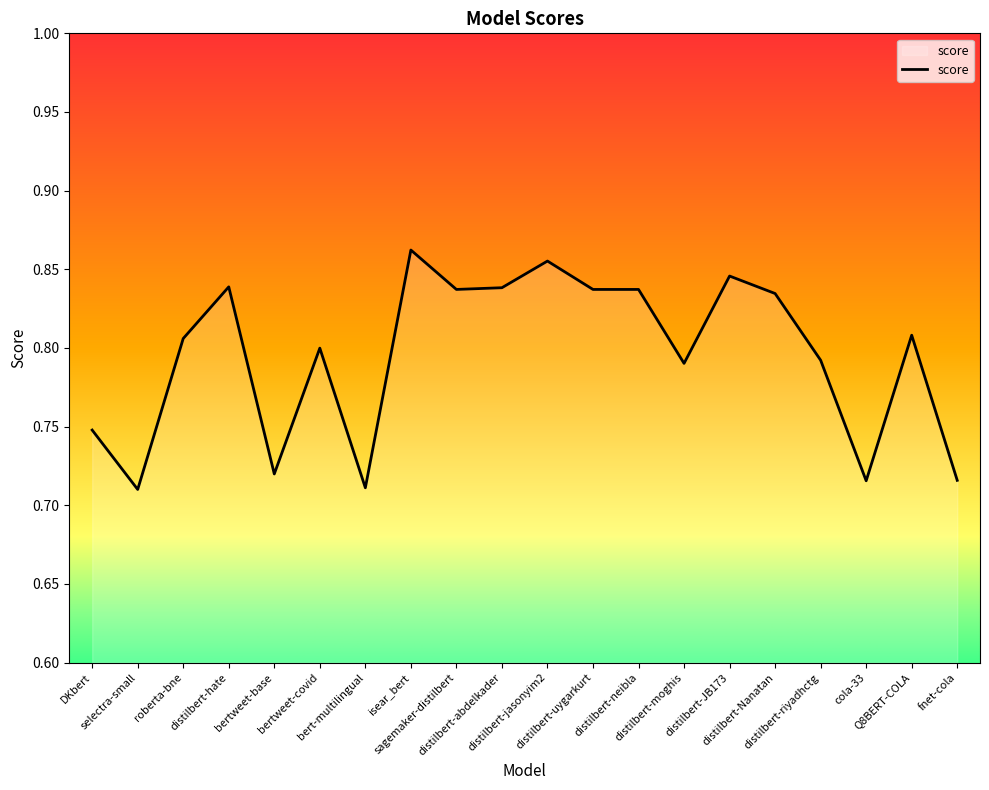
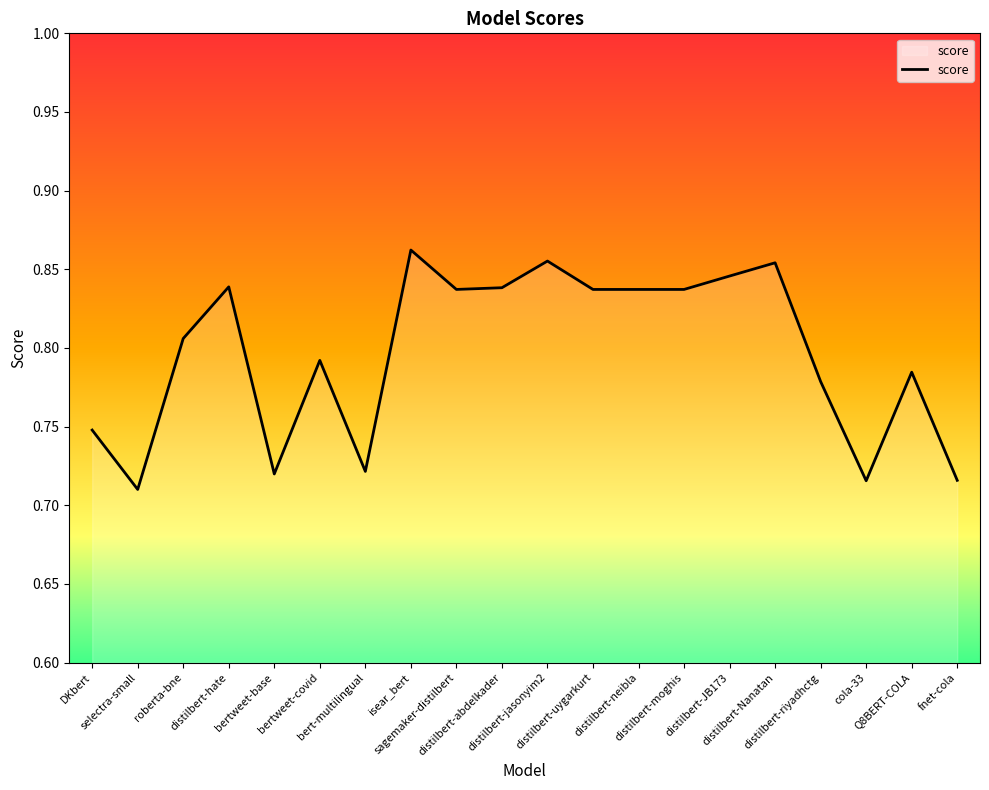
  {
    "DKbert": 0.748,
    "selectra-small": 0.710,
    "roberta-bne": 0.806,
    "distilbert-hate": 0.839,
    "bertweet-base": 0.720,
-   "bertweet-covid": 0.800,
-   "bert-multilingual": 0.711,
+   "bertweet-covid": 0.792,
+   "bert-multilingual": 0.722,
    "isear_bert": 0.862,
    "sagemaker-distilbert": 0.837,
    "distilbert-abdelkader": 0.838,
    "distilbert-jasonyim2": 0.855,
    "distilbert-uygarkurt": 0.837,
    "distilbert-neibla": 0.837,
-   "distilbert-moghis": 0.790,
+   "distilbert-moghis": 0.837,
    "distilbert-JB173": 0.846,
-   "distilbert-Nanatan": 0.835,
-   "distilbert-riyadhctg": 0.792,
+   "distilbert-Nanatan": 0.854,
+   "distilbert-riyadhctg": 0.779,
    "cola-33": 0.716,
-   "Q8BERT-COLA": 0.808,
+   "Q8BERT-COLA": 0.785,
    "fnet-cola": 0.716
  }
